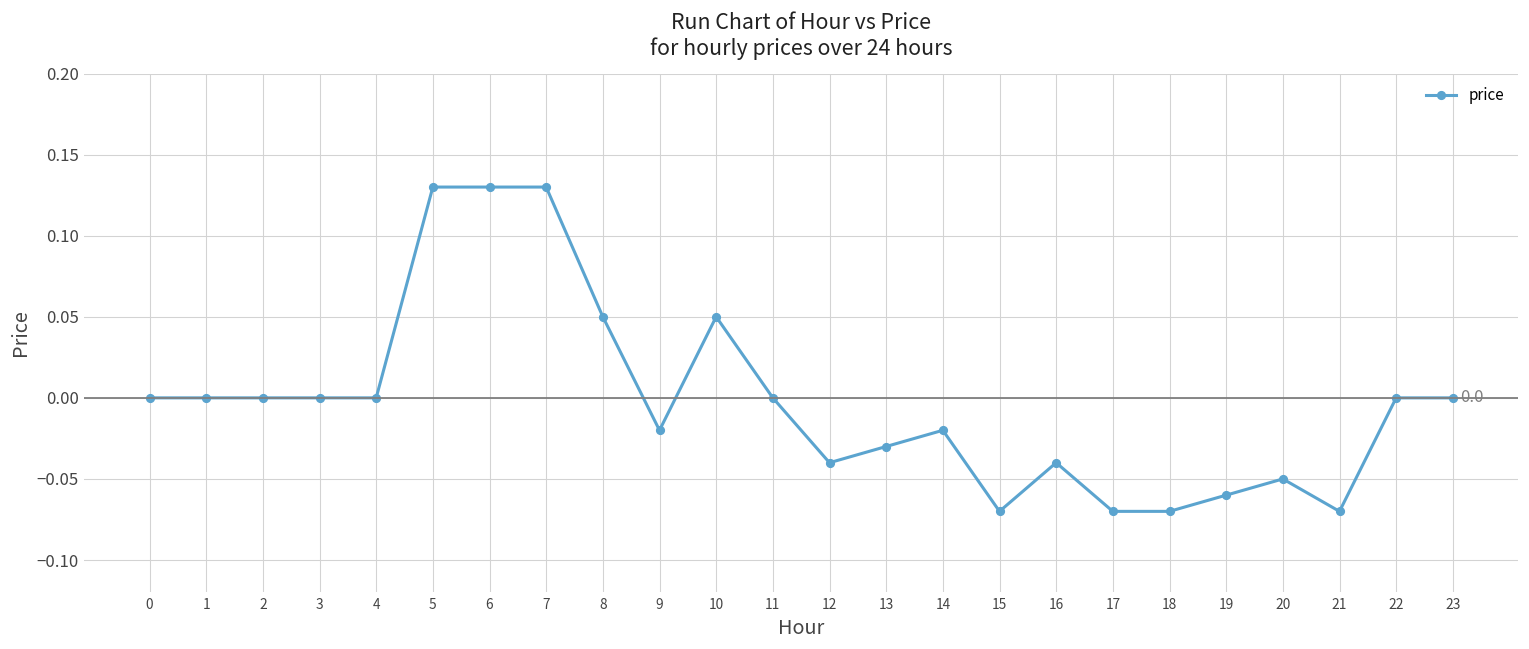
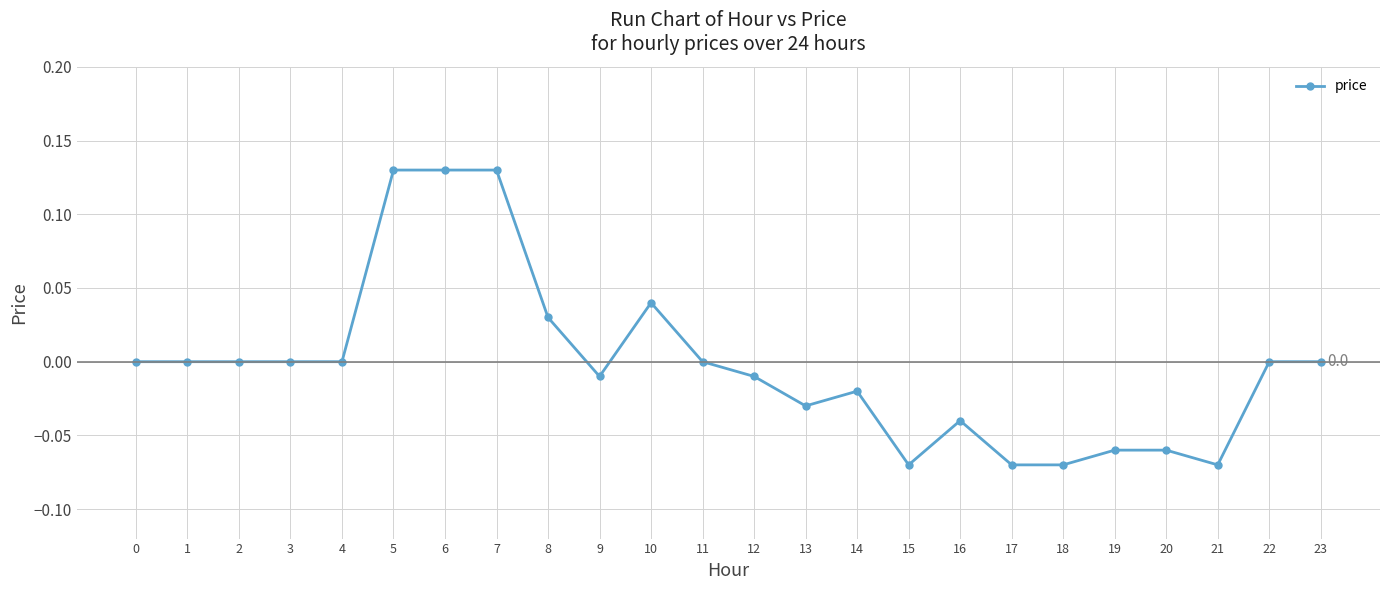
  {
    "0": 0.00,
    "1": 0.00,
    "2": 0.00,
    "3": 0.00,
    "4": 0.00,
    "5": 0.13,
    "6": 0.13,
    "7": 0.13,
-   "8": 0.05,
-   "9": -0.02,
-   "10": 0.05,
+   "8": 0.03,
+   "9": -0.01,
+   "10": 0.04,
    "11": 0.00,
-   "12": -0.04,
+   "12": -0.01,
    "13": -0.03,
    "14": -0.02,
    "15": -0.07,
    "16": -0.04,
    "17": -0.07,
    "18": -0.07,
    "19": -0.06,
-   "20": -0.05,
+   "20": -0.06,
    "21": -0.07,
    "22": 0.00
  }
